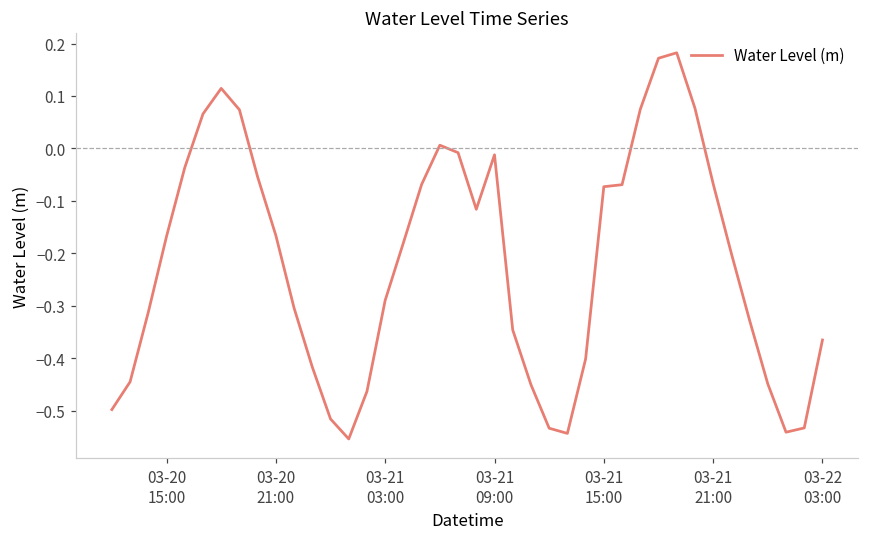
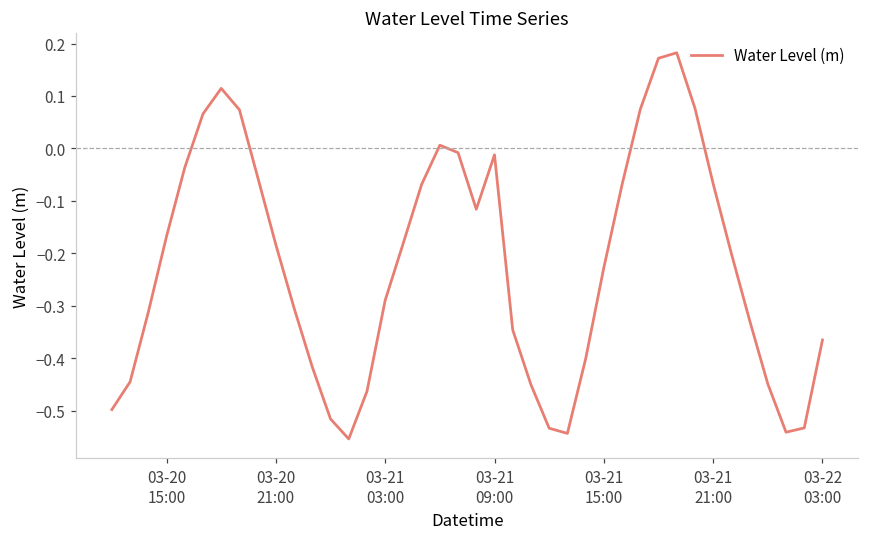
  {
    "03-20 15:00": -0.17,
-   "03-20 21:00": -0.17,
+   "03-20 21:00": -0.18,
    "03-21 03:00": -0.29,
    "03-21 09:00": -0.01,
-   "03-21 15:00": -0.07,
+   "03-21 15:00": -0.23,
    "03-21 21:00": -0.07,
    "03-22 03:00": -0.36
  }
